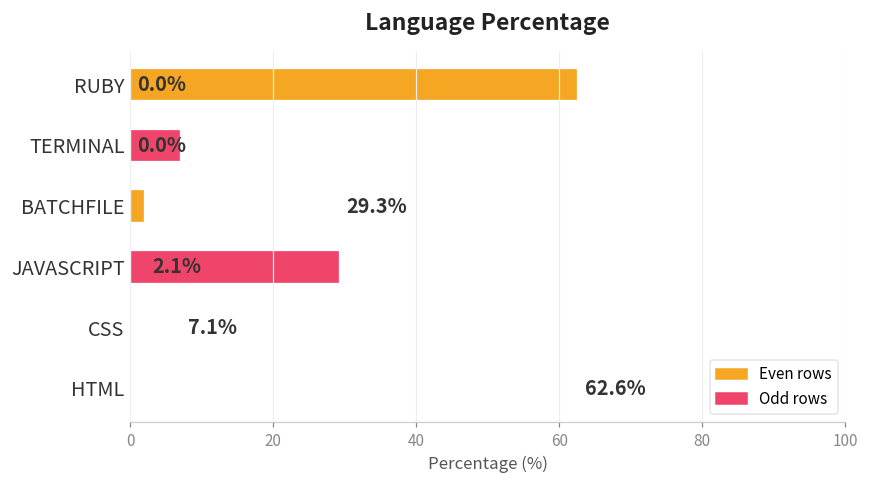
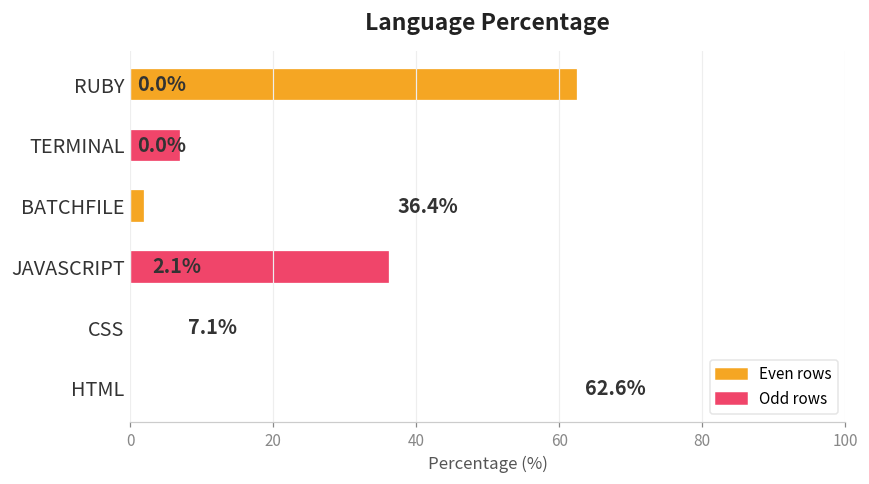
  {
-   "JAVASCRIPT": "29.3%"
+   "JAVASCRIPT": "36.4%"
  }
